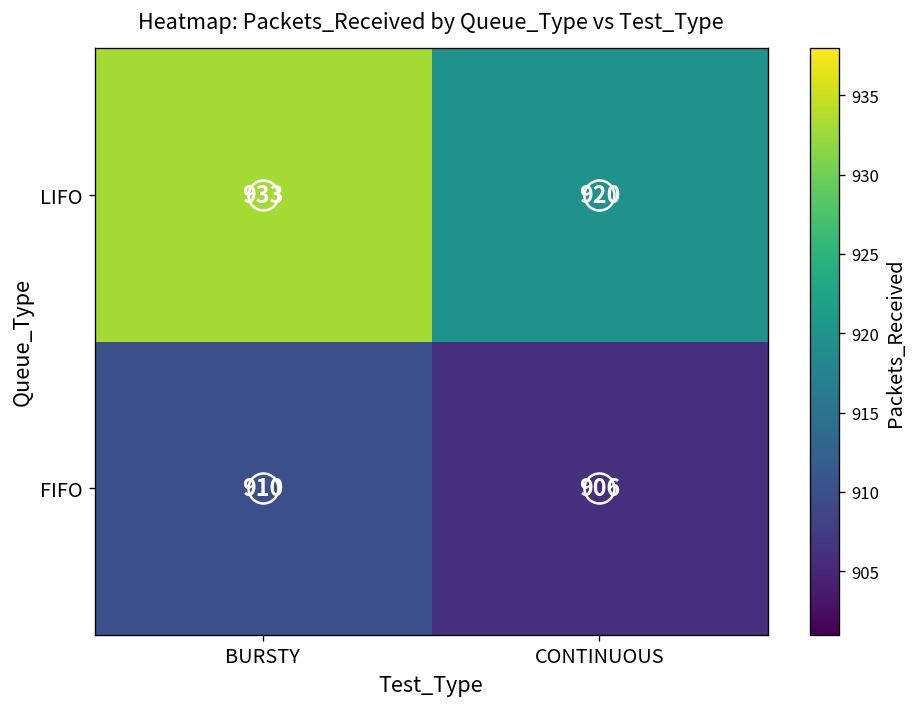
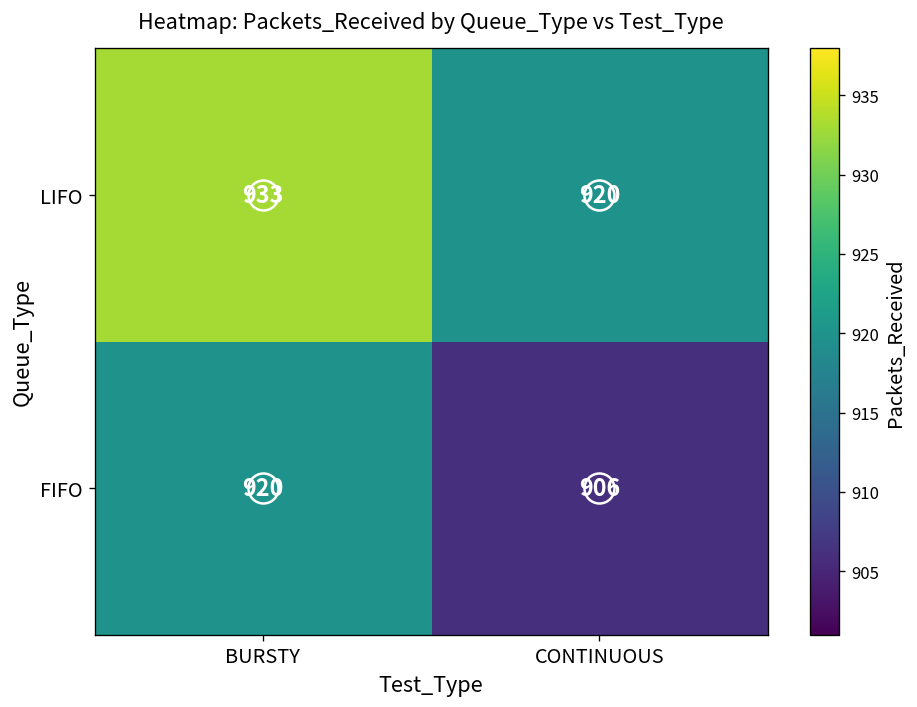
  {
    "FIFO": {
-     "BURSTY": 910
+     "BURSTY": 920
    }
  }
